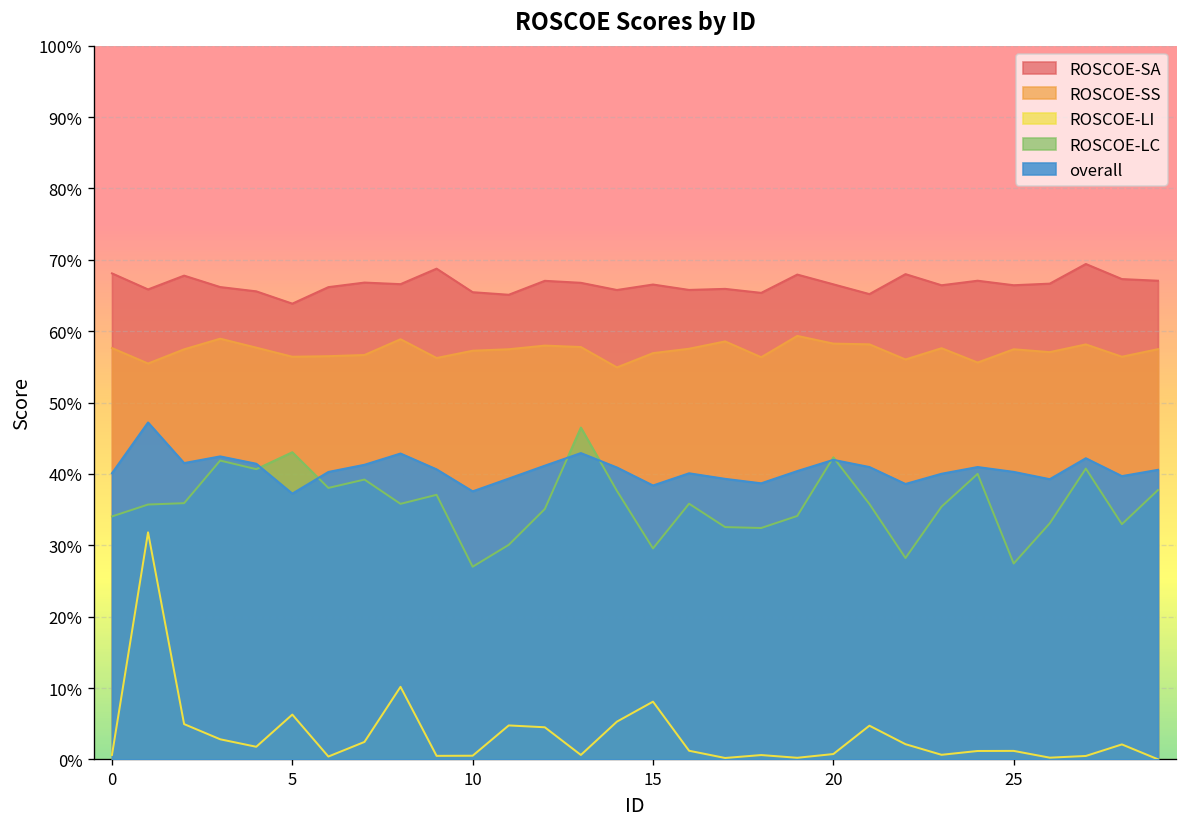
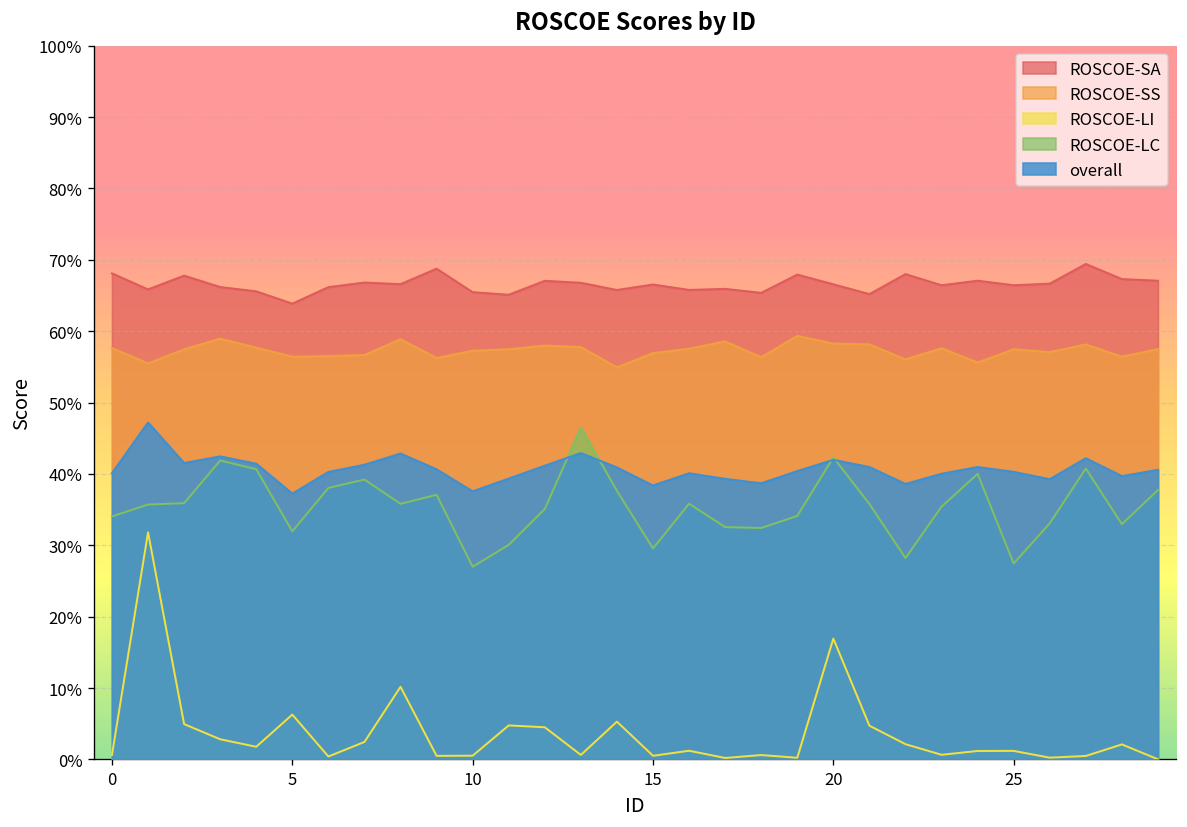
  {
    "ROSCOE-SA": {
      "0": "68%",
      "5": "64%",
      "10": "65%",
      "15": "67%",
      "20": "67%",
      "25": "66%"
    },
    "ROSCOE-SS": {
      "0": "58%",
      "5": "56%",
      "10": "57%",
      "15": "57%",
      "20": "58%",
      "25": "57%"
    },
    "ROSCOE-LI": {
      "0": "1%",
      "5": "6%",
      "10": "1%",
-     "15": "8%",
-     "20": "1%",
+     "15": "1%",
+     "20": "17%",
      "25": "1%"
    },
    "ROSCOE-LC": {
      "0": "34%",
-     "5": "43%",
+     "5": "32%",
      "10": "27%",
      "15": "30%",
      "25": "27%"
    },
    "overall": {
      "0": "40%",
      "5": "37%",
      "10": "38%",
      "15": "38%",
      "25": "40%"
    }
  }
